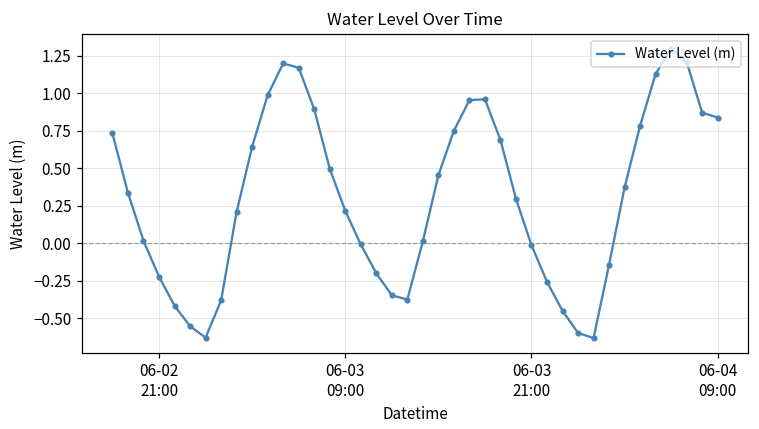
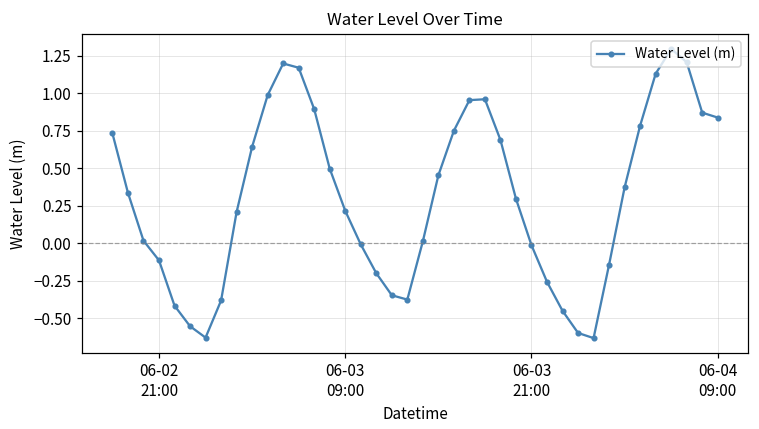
  {
-   "06-02 21:00": -0.22,
+   "06-02 21:00": -0.12,
    "06-03 09:00": 0.22,
    "06-03 21:00": -0.01,
    "06-04 09:00": 0.84
  }
